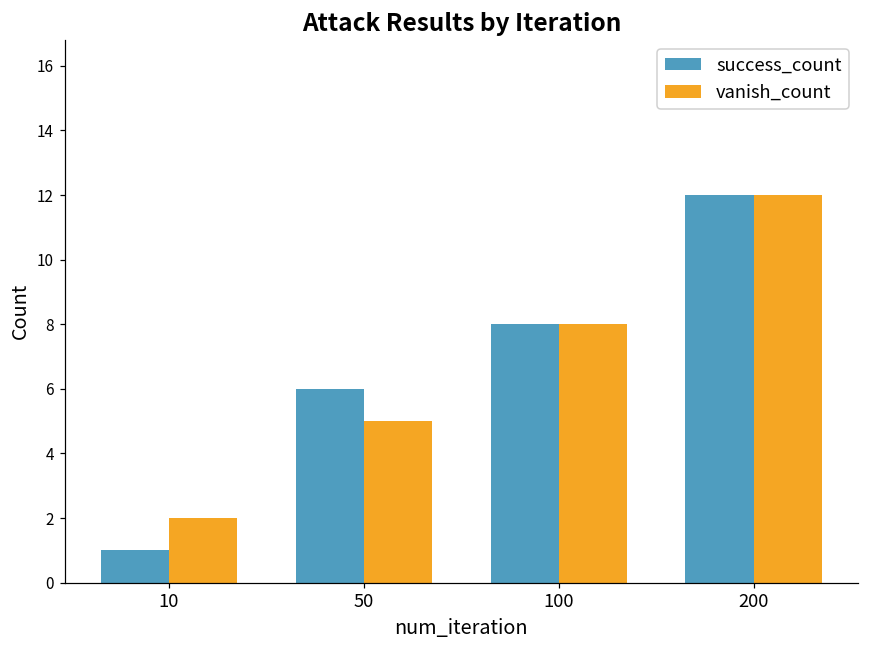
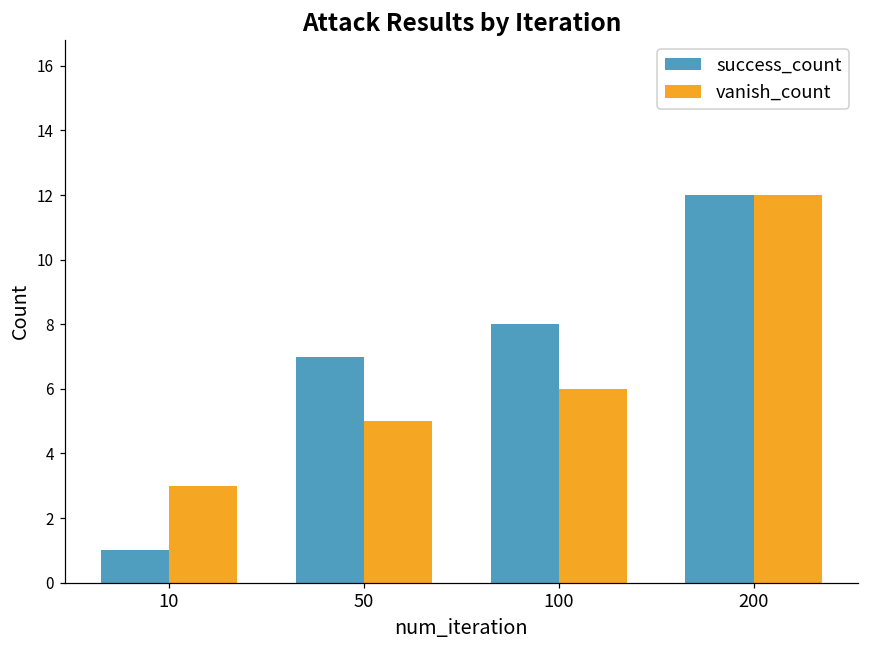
  {
    "success_count": {
      "10": 1,
-     "50": 6,
+     "50": 7,
      "100": 8,
      "200": 12
    },
    "vanish_count": {
-     "10": 2,
+     "10": 3,
      "50": 5,
-     "100": 8,
+     "100": 6,
      "200": 12
    }
  }
